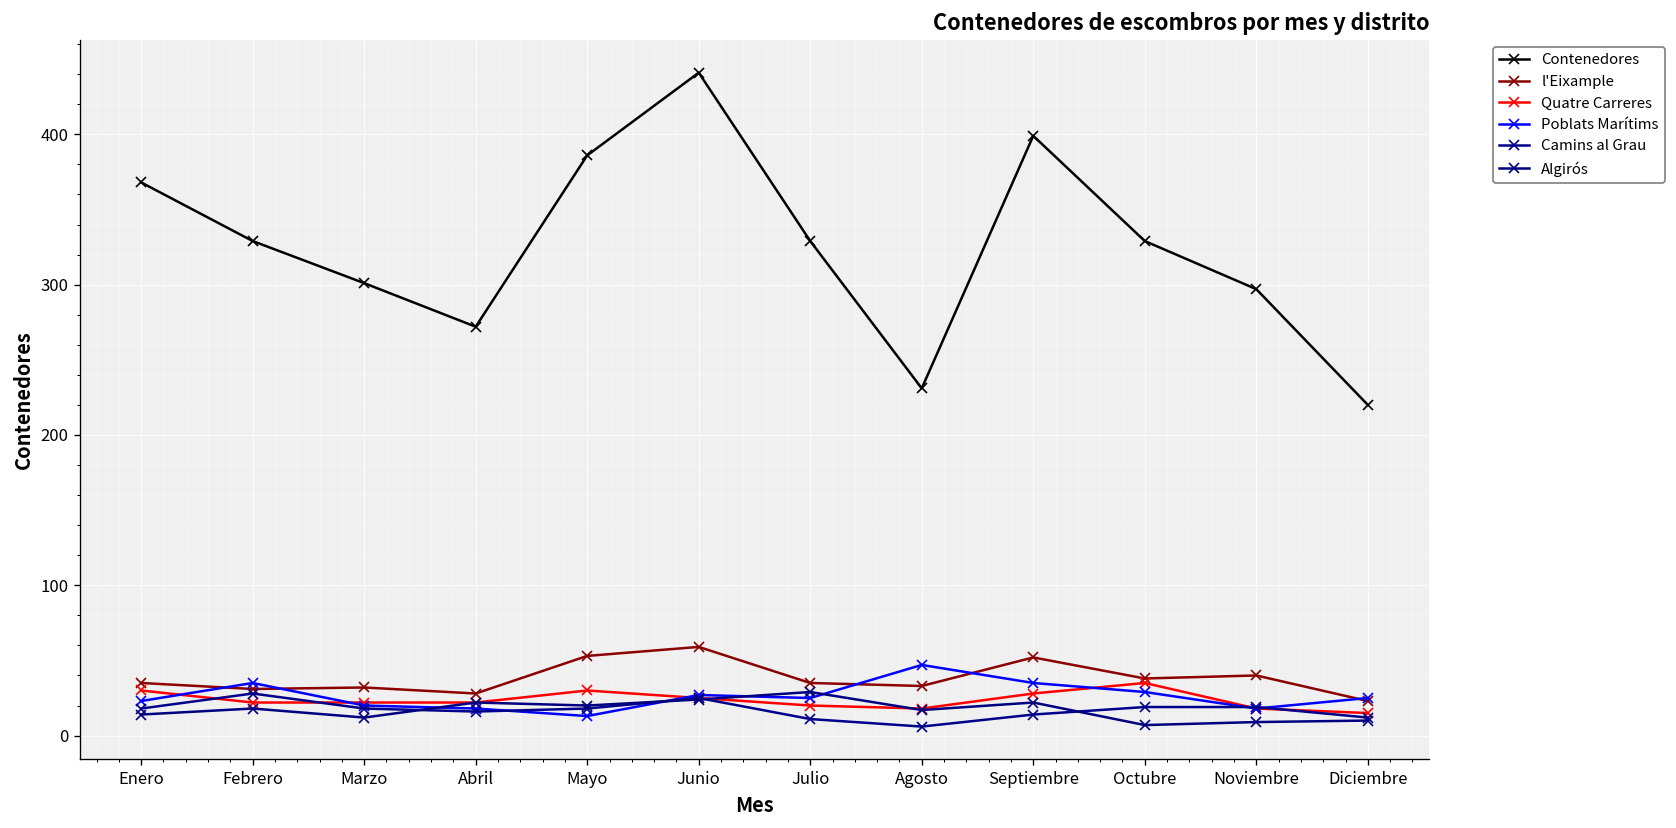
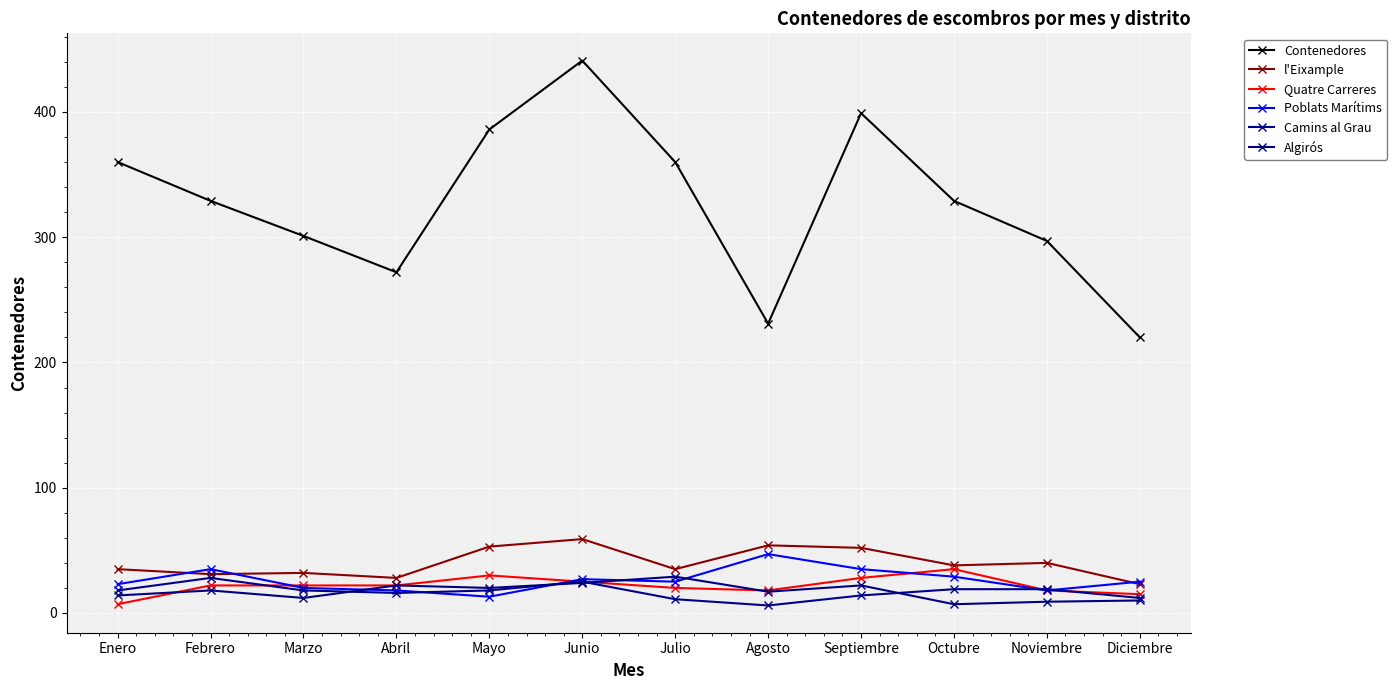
  {
    "Contenedores": {
-     "Enero": 368,
+     "Enero": 360,
      "Febrero": 329,
      "Marzo": 301,
      "Abril": 272,
      "Mayo": 386,
      "Junio": 441,
-     "Julio": 329,
+     "Julio": 360,
      "Agosto": 231,
      "Septiembre": 399,
      "Octubre": 329,
      "Noviembre": 297,
      "Diciembre": 220
    },
    "l'Eixample": {
      "Enero": 35,
      "Febrero": 31,
      "Marzo": 32,
      "Abril": 28,
      "Mayo": 53,
      "Junio": 59,
      "Julio": 35,
-     "Agosto": 33,
+     "Agosto": 54,
      "Septiembre": 52,
      "Octubre": 38,
      "Noviembre": 40
    },
    "Quatre Carreres": {
-     "Enero": 30,
+     "Enero": 7,
      "Febrero": 22,
      "Mayo": 30,
      "Julio": 20,
      "Septiembre": 28,
      "Octubre": 35,
      "Diciembre": 15
    },
    "Poblats Marítims": {
      "Enero": 23,
      "Febrero": 35,
      "Abril": 18,
      "Mayo": 13,
      "Julio": 25,
      "Agosto": 47,
      "Septiembre": 35,
      "Octubre": 29
    }
  }
